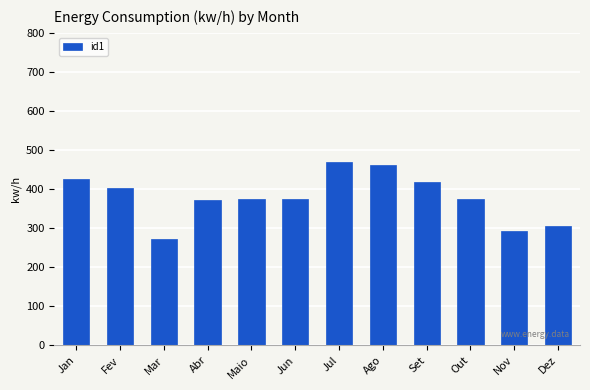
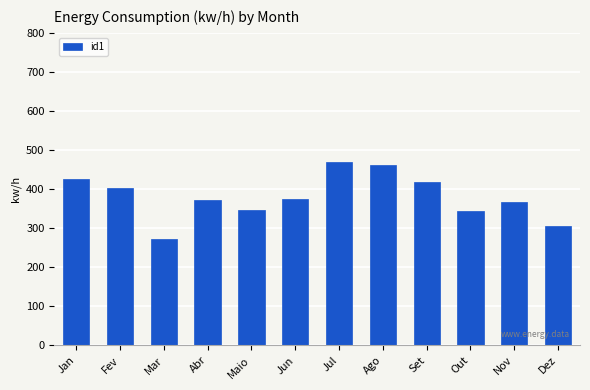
  {
    "Jan": 430,
    "Fev": 400,
    "Mar": 270,
    "Abr": 370,
-   "Maio": 380,
+   "Maio": 350,
    "Jun": 380,
    "Jul": 470,
    "Ago": 460,
    "Set": 420,
-   "Out": 370,
-   "Nov": 290,
+   "Out": 340,
+   "Nov": 370,
    "Dez": 310
  }
